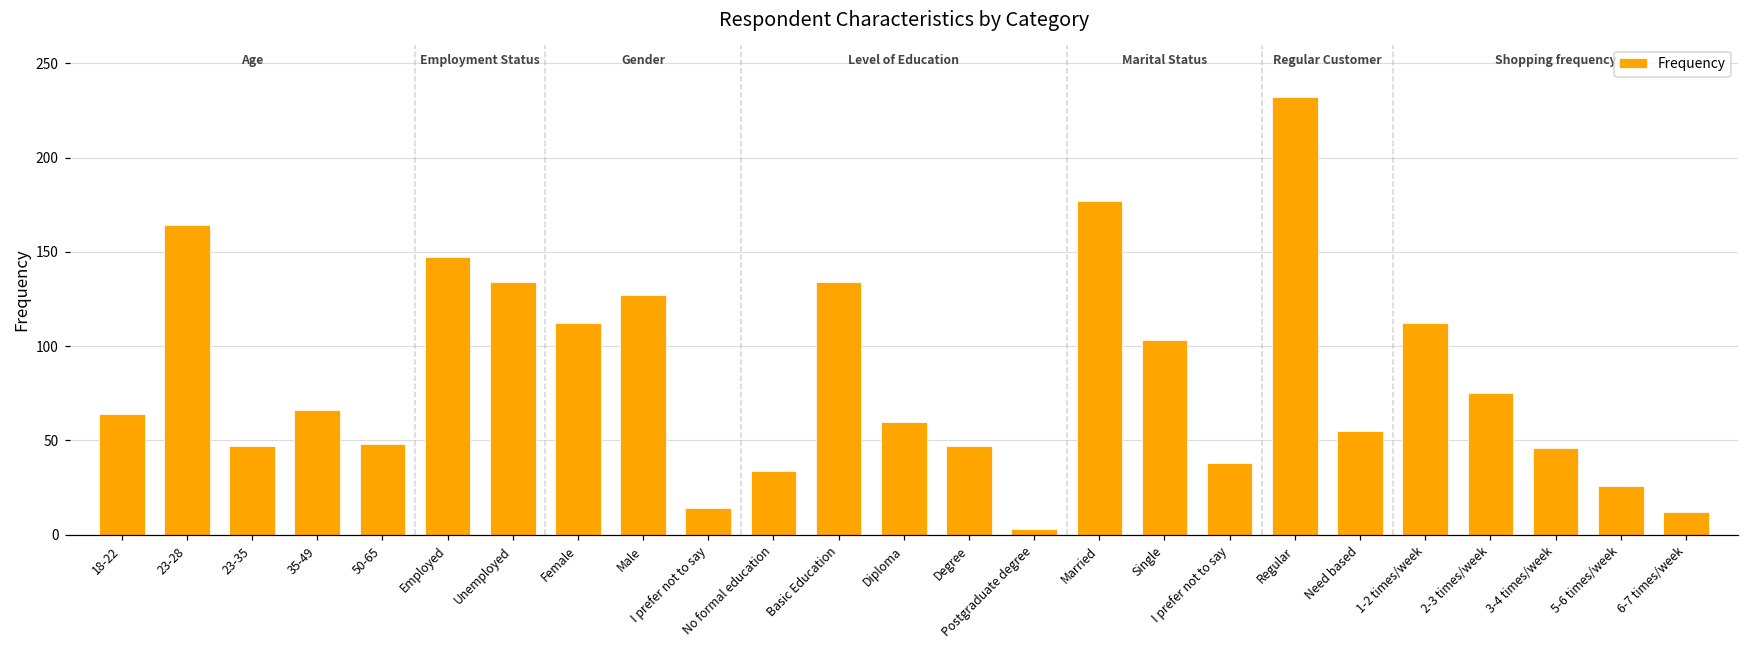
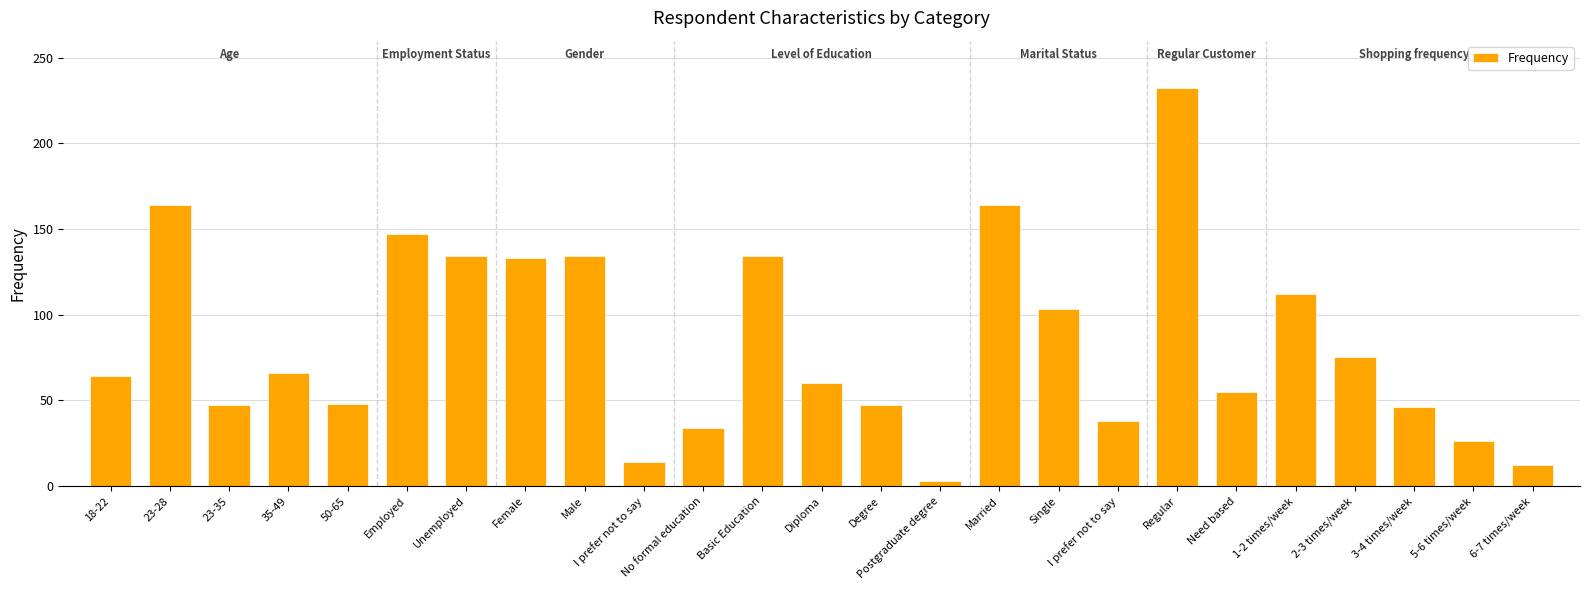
  {
    "18-22": 64,
    "23-28": 164,
    "23-35": 47,
    "35-49": 66,
    "50-65": 48,
    "Employed": 147,
    "Unemployed": 134,
-   "Female": 112,
-   "Male": 127,
+   "Female": 133,
+   "Male": 134,
    "No formal education": 34,
    "Basic Education": 134,
    "Diploma": 60,
    "Degree": 47,
    "Postgraduate degree": 3,
-   "Married": 177,
+   "Married": 164,
    "Single": 103,
    "Regular": 232,
    "Need based": 55,
    "1-2 times/week": 112,
    "2-3 times/week": 75,
    "3-4 times/week": 46,
    "5-6 times/week": 26,
    "6-7 times/week": 12
  }
